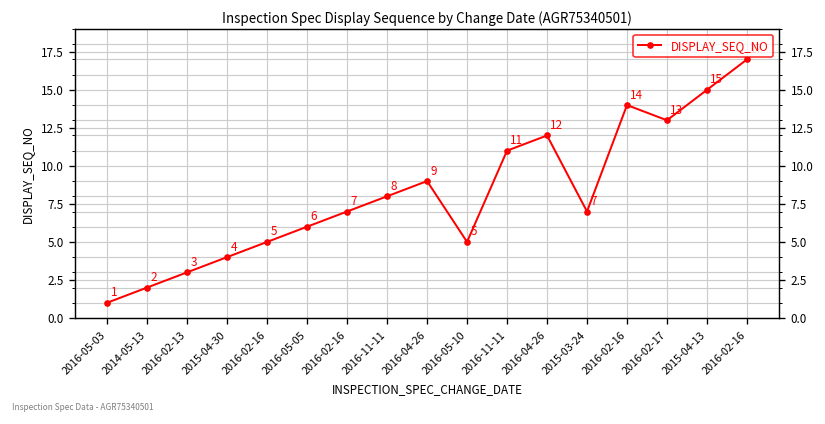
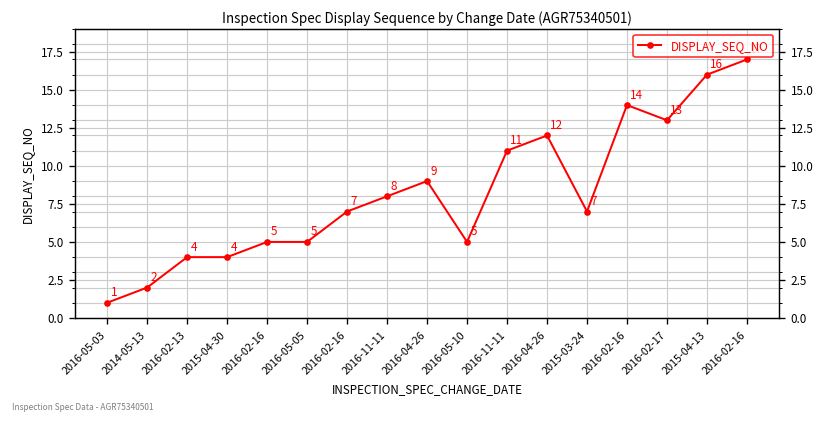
  {
    "2016-05-03": 1,
    "2014-05-13": 2,
-   "2016-02-13": 3,
+   "2016-02-13": 4,
    "2015-04-30": 4,
-   "2016-05-05": 6,
+   "2016-05-05": 5,
    "2016-05-10": 5,
    "2015-03-24": 7,
    "2016-02-17": 13,
-   "2015-04-13": 15
+   "2015-04-13": 16
  }
